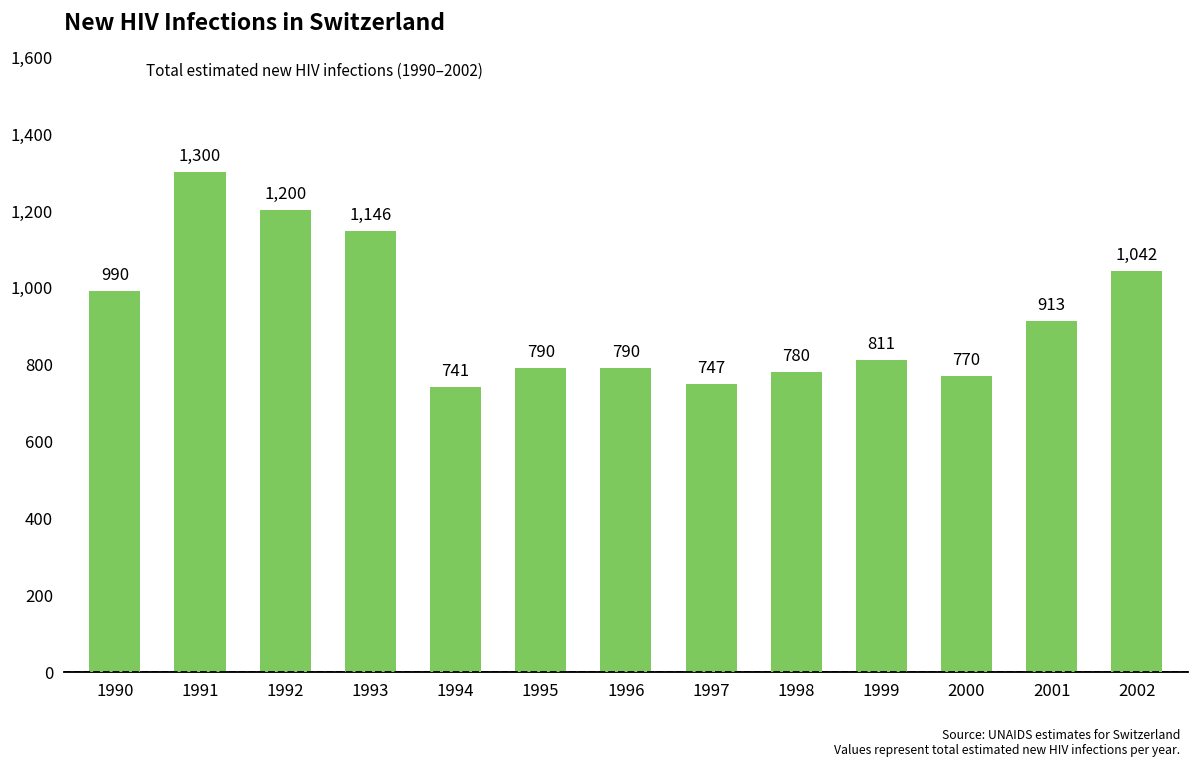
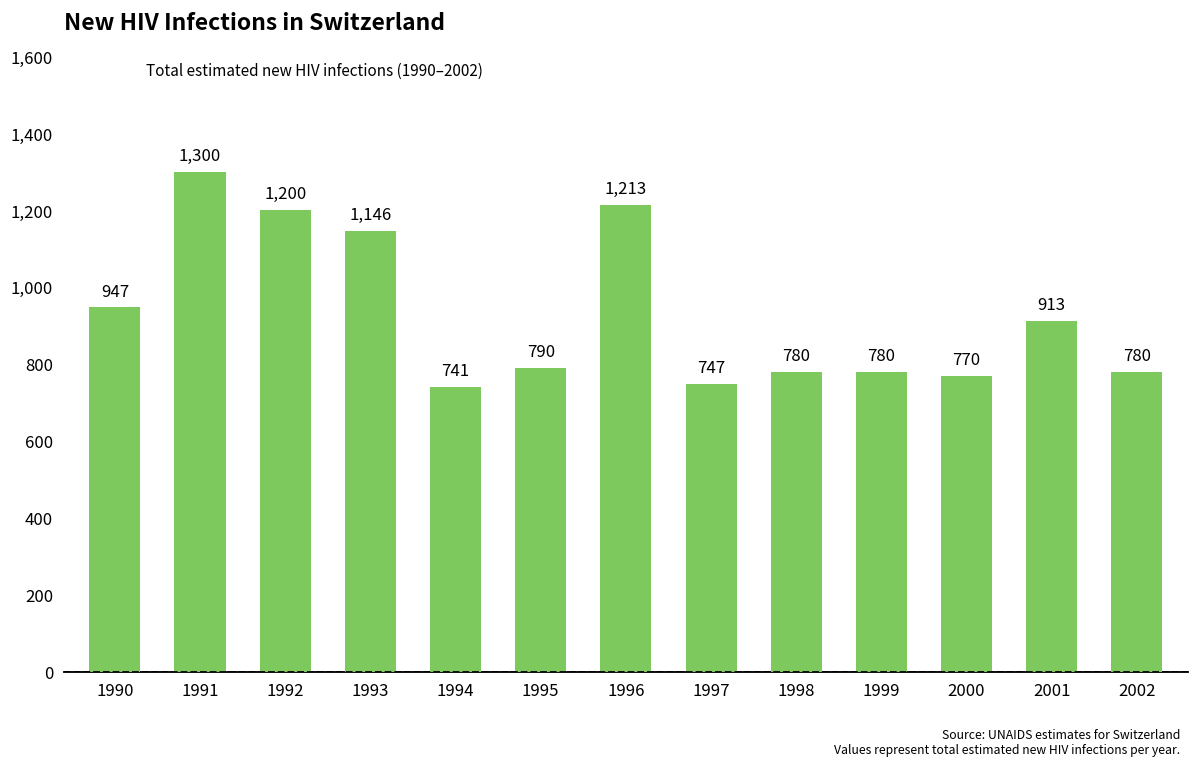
  {
-   "1990": "990",
+   "1990": "947",
    "1991": "1,300",
    "1992": "1,200",
    "1993": "1,146",
    "1994": "741",
    "1995": "790",
-   "1996": "790",
+   "1996": "1,213",
    "1997": "747",
    "1998": "780",
-   "1999": "811",
+   "1999": "780",
    "2000": "770",
    "2001": "913",
-   "2002": "1,042"
+   "2002": "780"
  }
